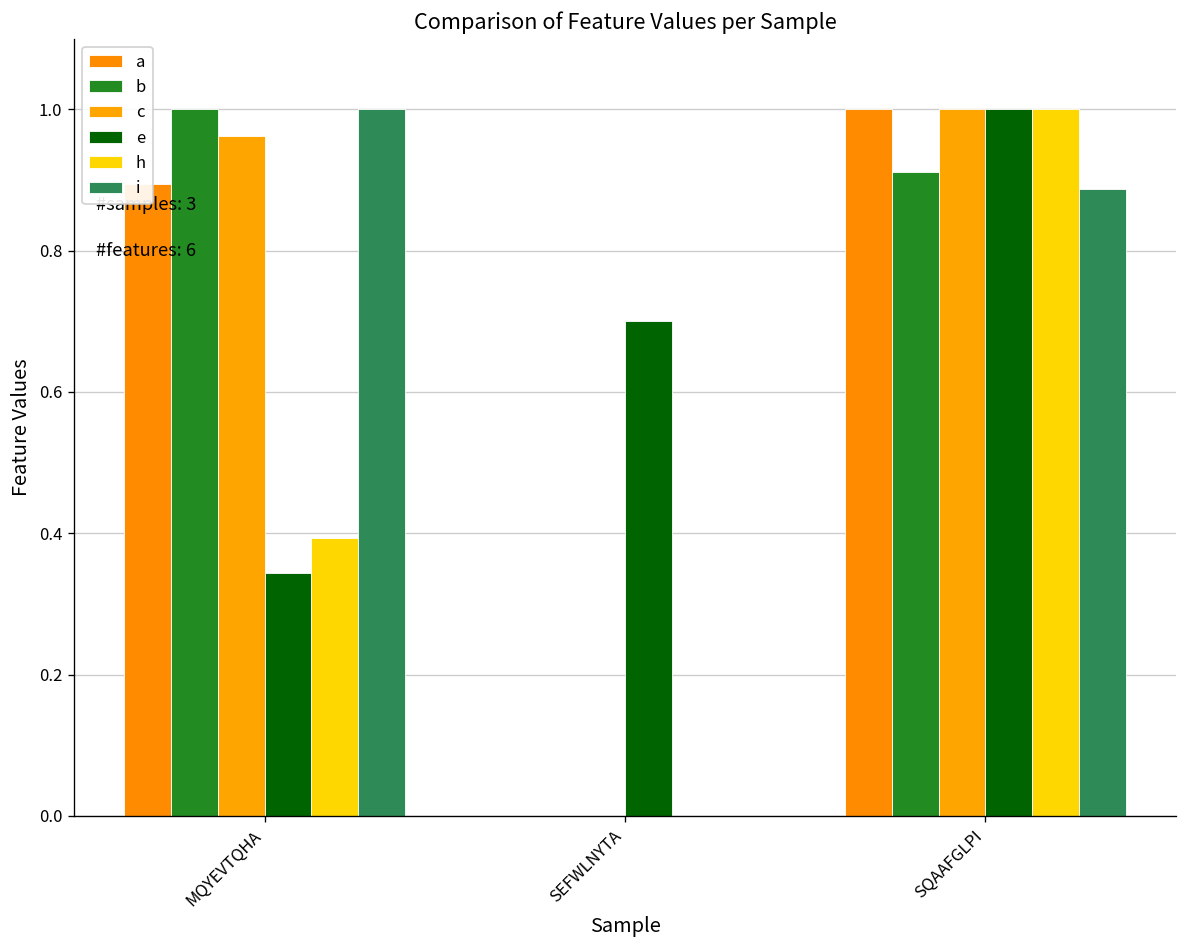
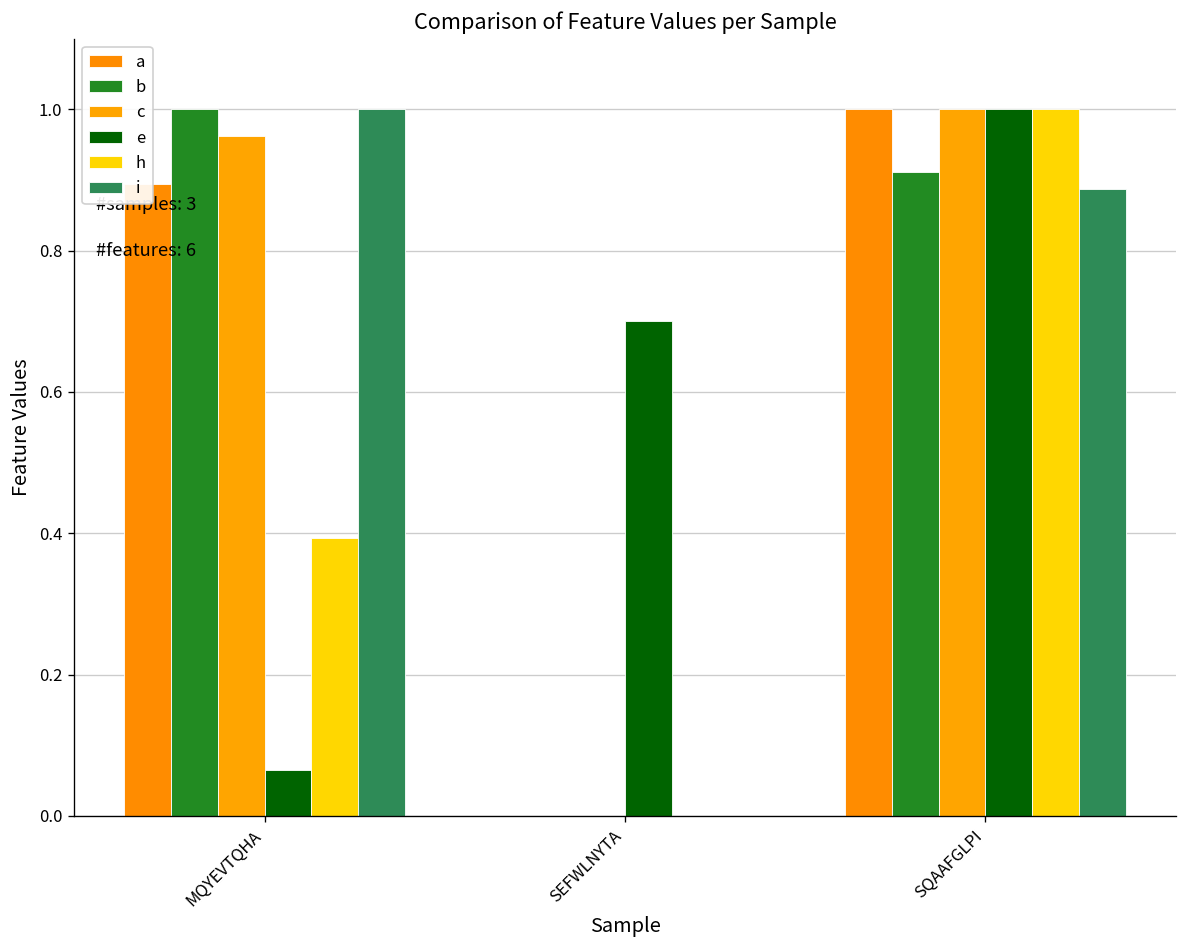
  {
    "e": {
-     "MQYEVTQHA": 0.34,
+     "MQYEVTQHA": 0.06,
      "SEFWLNYTA": 0.70,
      "SQAAFGLPI": 1.00
    }
  }
